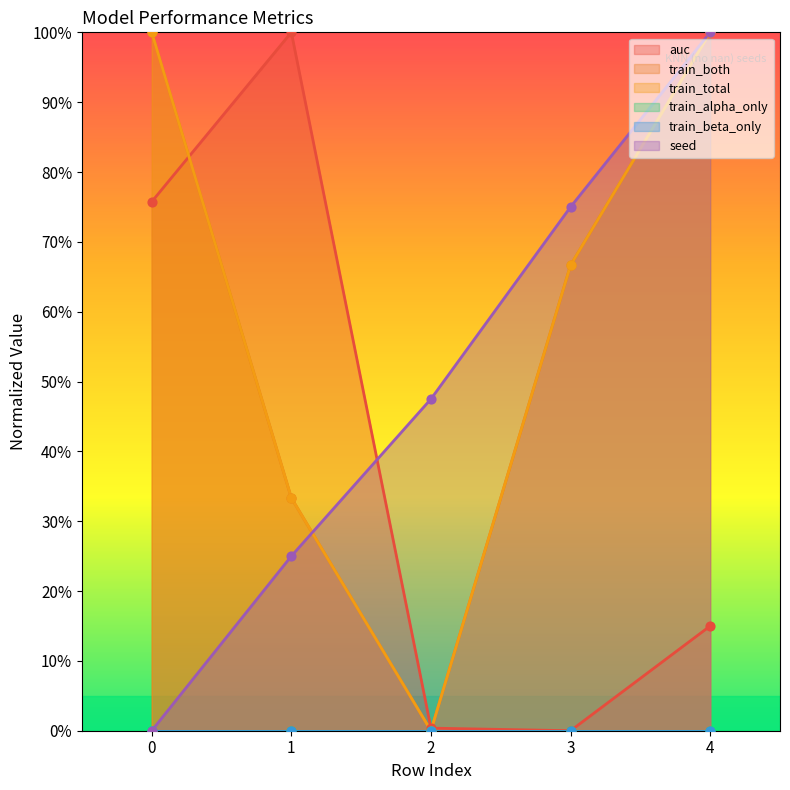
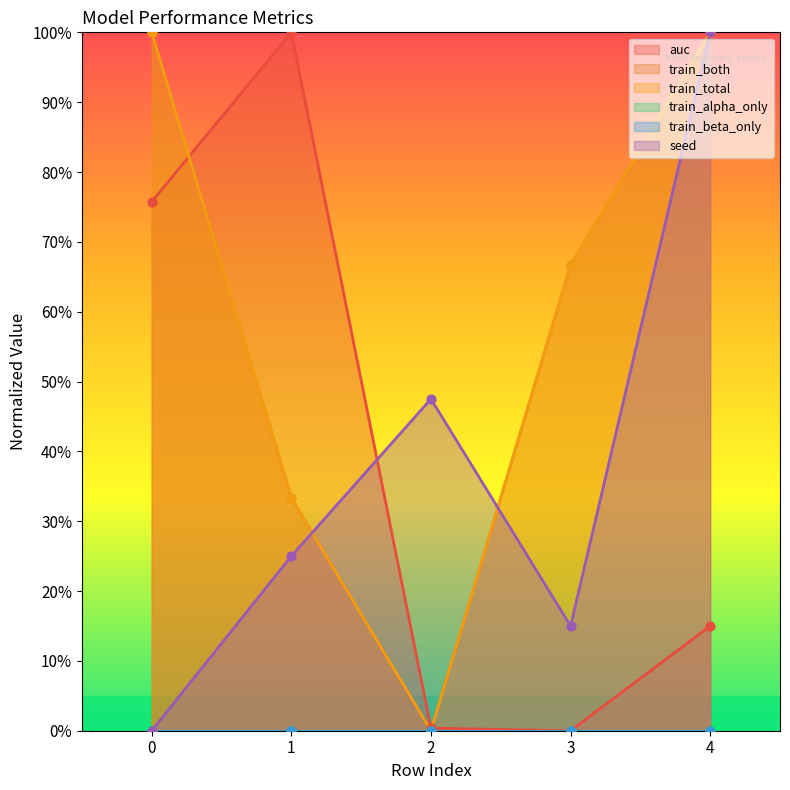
  {
    "seed": {
      "1": "25%",
      "2": "48%",
-     "3": "75%"
+     "3": "15%"
    }
  }
